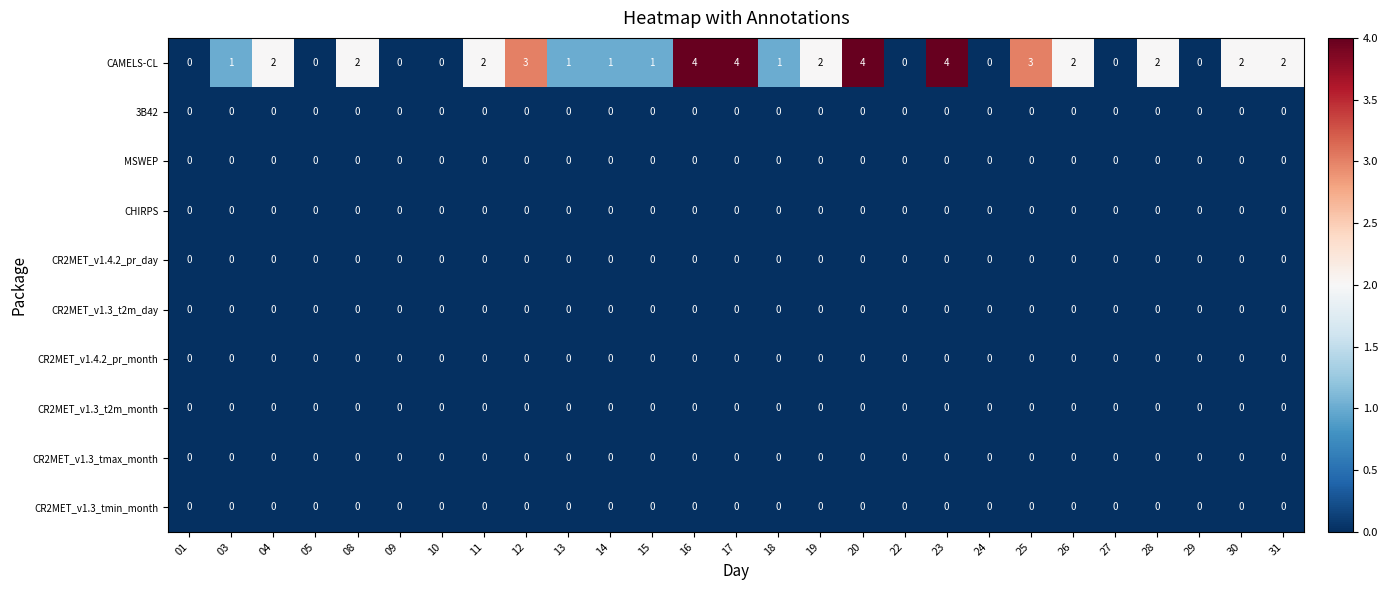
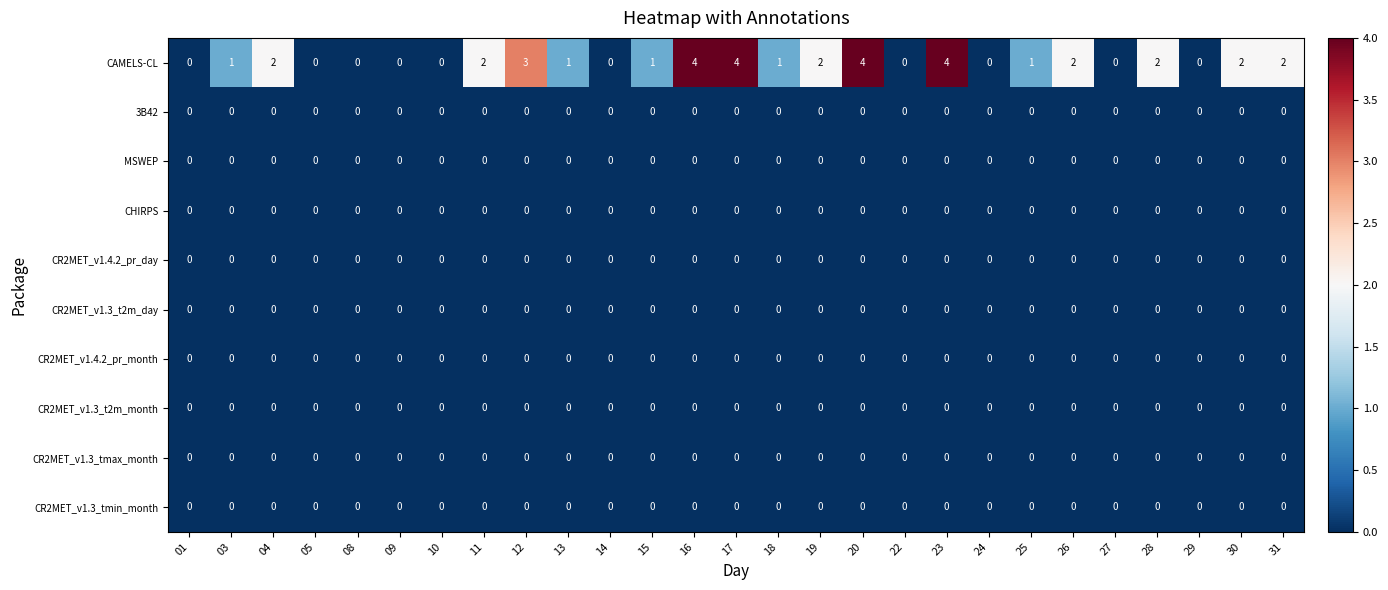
  {
    "CAMELS-CL": {
      "01": 0,
      "03": 1,
      "04": 2,
      "05": 0,
-     "08": 2,
+     "08": 0,
      "09": 0,
      "10": 0,
      "11": 2,
      "12": 3,
      "13": 1,
-     "14": 1,
+     "14": 0,
      "15": 1,
      "16": 4,
      "17": 4,
      "18": 1,
      "19": 2,
      "20": 4,
      "22": 0,
      "23": 4,
      "24": 0,
-     "25": 3,
+     "25": 1,
      "26": 2,
      "27": 0,
      "28": 2,
      "29": 0,
      "30": 2,
      "31": 2
    }
  }
